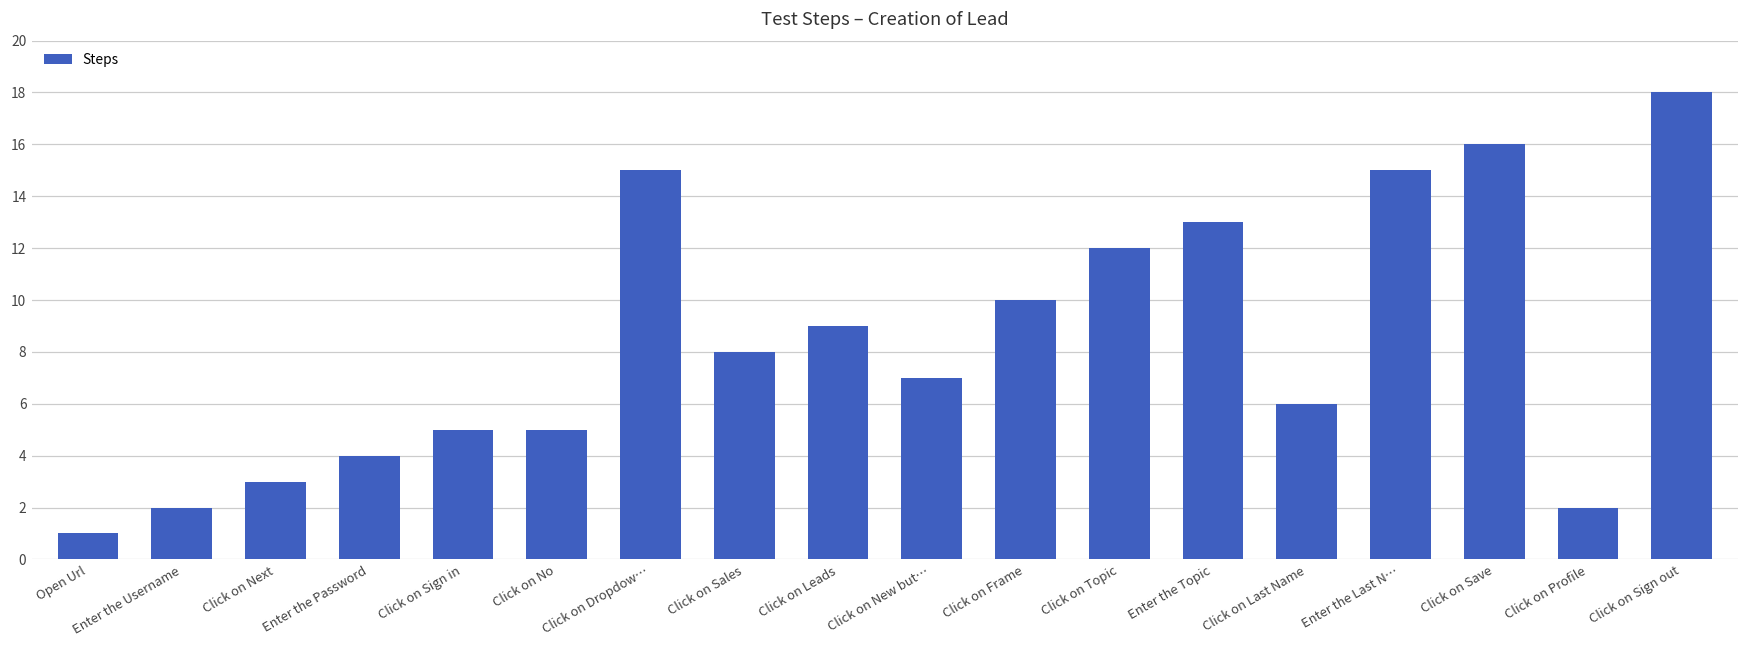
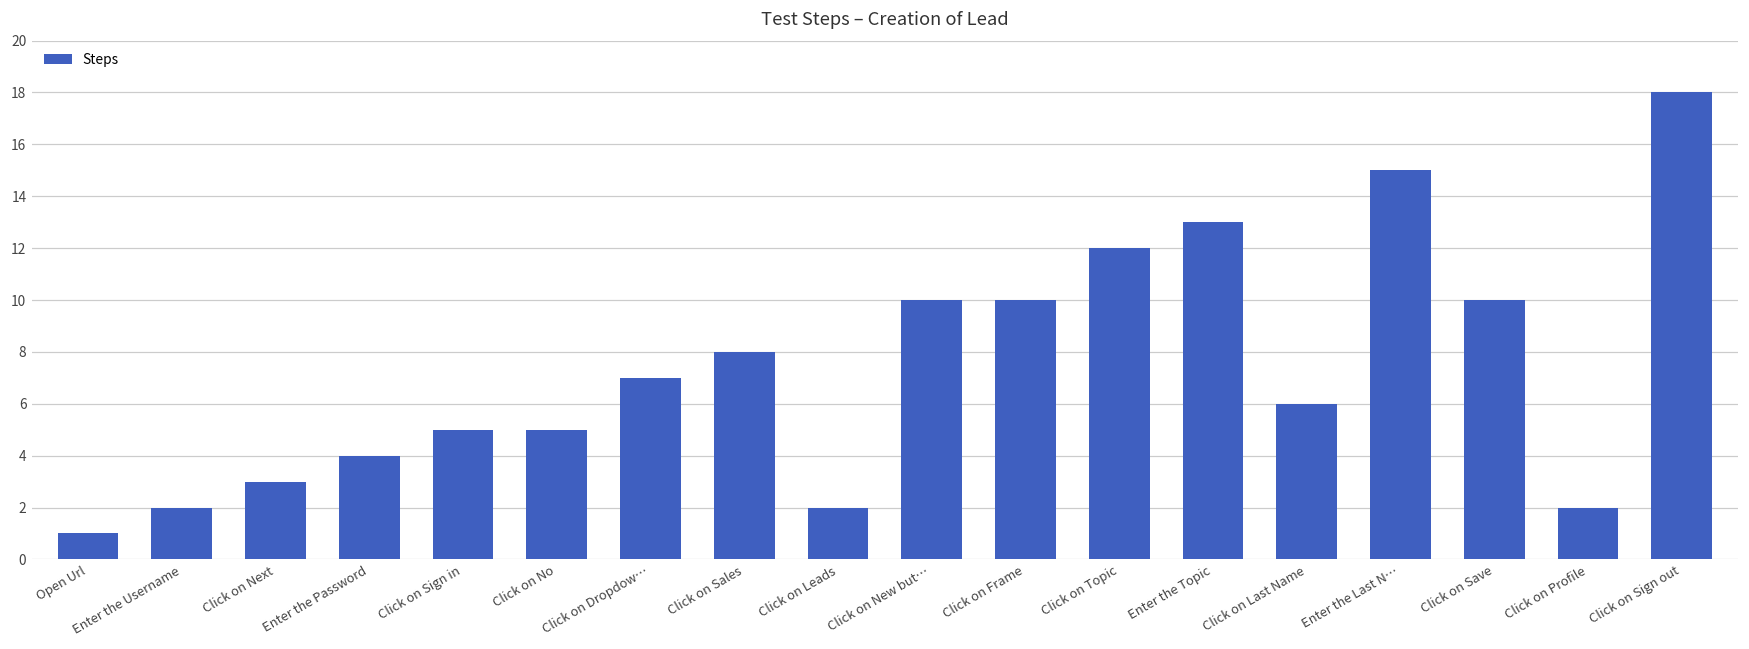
  {
    "Open Url": 1,
    "Enter the Username": 2,
    "Click on Next": 3,
    "Enter the Password": 4,
    "Click on Sign in": 5,
    "Click on No": 5,
-   "Click on Dropdow…": 15,
+   "Click on Dropdow…": 7,
    "Click on Sales": 8,
-   "Click on Leads": 9,
-   "Click on New but…": 7,
+   "Click on Leads": 2,
+   "Click on New but…": 10,
    "Click on Frame": 10,
    "Click on Topic": 12,
    "Enter the Topic": 13,
    "Click on Last Name": 6,
    "Enter the Last N…": 15,
-   "Click on Save": 16,
+   "Click on Save": 10,
    "Click on Profile": 2,
    "Click on Sign out": 18
  }
